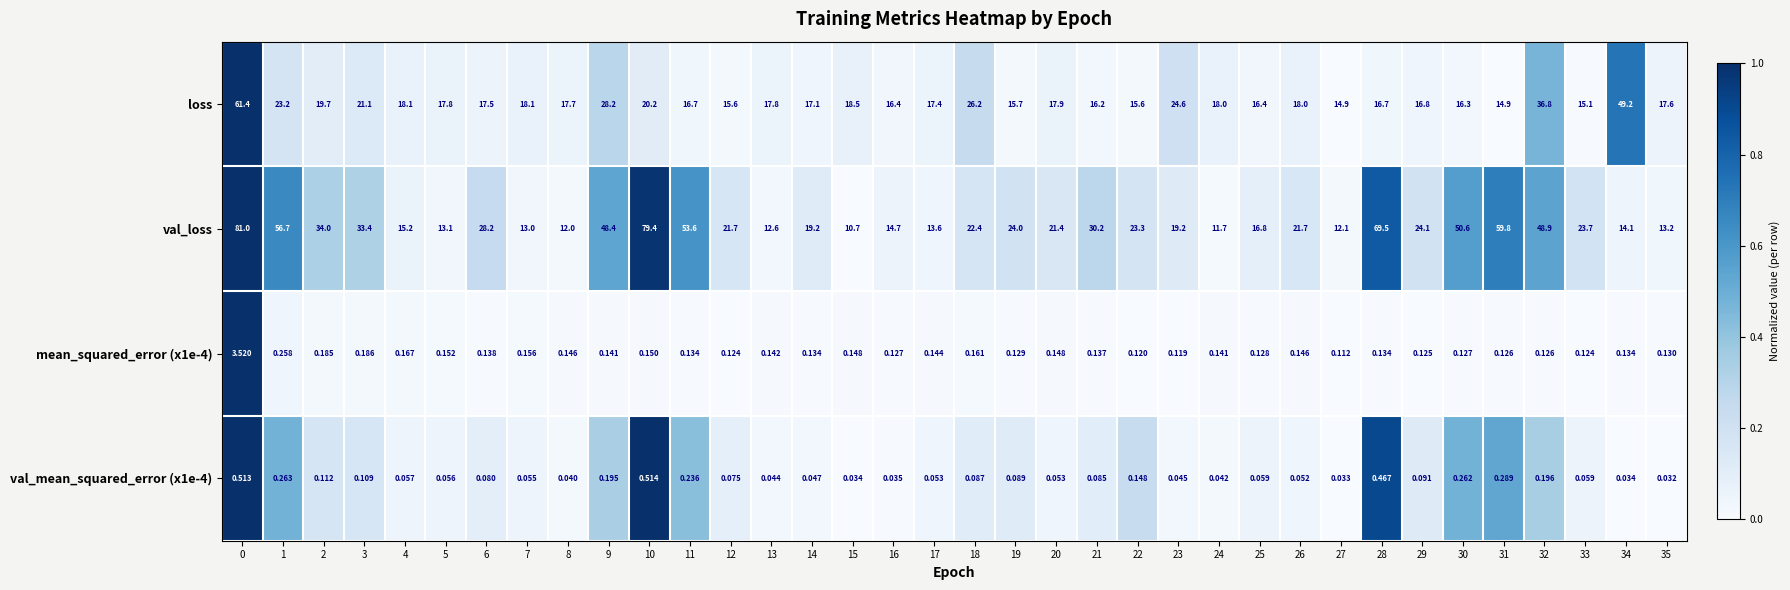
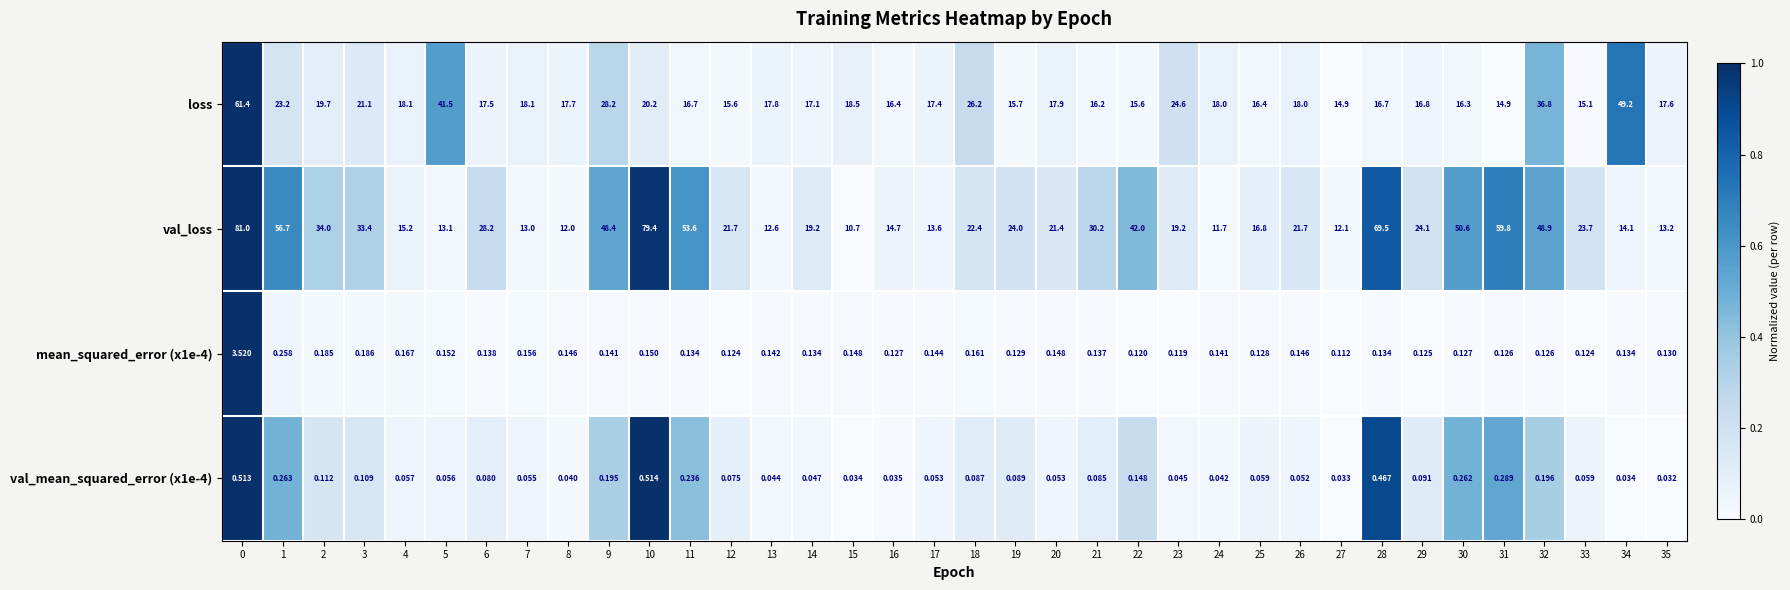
  {
    "loss": {
      "0": 61.4,
      "1": 23.2,
      "2": 19.7,
      "3": 21.1,
      "4": 18.1,
-     "5": 17.8,
+     "5": 41.5,
      "6": 17.5,
      "7": 18.1,
      "8": 17.7,
      "9": 28.2,
      "10": 20.2,
      "11": 16.7,
      "12": 15.6,
      "13": 17.8,
      "14": 17.1,
      "15": 18.5,
      "16": 16.4,
      "17": 17.4,
      "18": 26.2,
      "19": 15.7,
      "20": 17.9,
      "21": 16.2,
      "22": 15.6,
      "23": 24.6,
      "24": 18.0,
      "25": 16.4,
      "26": 18.0,
      "27": 14.9,
      "28": 16.7,
      "29": 16.8,
      "30": 16.3,
      "31": 14.9,
      "32": 36.8,
      "33": 15.1,
      "34": 49.2,
      "35": 17.6
    },
    "val_loss": {
      "0": 81.0,
      "1": 56.7,
      "2": 34.0,
      "3": 33.4,
      "4": 15.2,
      "5": 13.1,
      "6": 28.2,
      "7": 13.0,
      "8": 12.0,
      "9": 48.4,
      "10": 79.4,
      "11": 53.6,
      "12": 21.7,
      "13": 12.6,
      "14": 19.2,
      "15": 10.7,
      "16": 14.7,
      "17": 13.6,
      "18": 22.4,
      "19": 24.0,
      "20": 21.4,
      "21": 30.2,
-     "22": 23.3,
+     "22": 42.0,
      "23": 19.2,
      "24": 11.7,
      "25": 16.8,
      "26": 21.7,
      "27": 12.1,
      "28": 69.5,
      "29": 24.1,
      "30": 50.6,
      "31": 59.8,
      "32": 48.9,
      "33": 23.7,
      "34": 14.1,
      "35": 13.2
    },
    "mean_squared_error (x1e-4)": {
      "0": 3.520,
      "1": 0.258,
      "2": 0.185,
      "3": 0.186,
      "4": 0.167,
      "5": 0.152,
      "6": 0.138,
      "7": 0.156,
      "8": 0.146,
      "9": 0.141,
      "10": 0.150,
      "11": 0.134,
      "12": 0.124,
      "13": 0.142,
      "14": 0.134,
      "15": 0.148,
      "16": 0.127,
      "17": 0.144,
      "18": 0.161,
      "19": 0.129,
      "20": 0.148,
      "21": 0.137,
      "22": 0.120,
      "23": 0.119,
      "24": 0.141,
      "25": 0.128,
      "26": 0.146,
      "27": 0.112,
      "28": 0.134,
      "29": 0.125,
      "30": 0.127,
      "31": 0.126,
      "32": 0.126,
      "33": 0.124,
      "34": 0.134,
      "35": 0.130
    },
    "val_mean_squared_error (x1e-4)": {
      "0": 0.513,
      "1": 0.263,
      "2": 0.112,
      "3": 0.109,
      "4": 0.057,
      "5": 0.056,
      "6": 0.080,
      "7": 0.055,
      "8": 0.040,
      "9": 0.195,
      "10": 0.514,
      "11": 0.236,
      "12": 0.075,
      "13": 0.044,
      "14": 0.047,
      "15": 0.034,
      "16": 0.035,
      "17": 0.053,
      "18": 0.087,
      "19": 0.089,
      "20": 0.053,
      "21": 0.085,
      "22": 0.148,
      "23": 0.045,
      "24": 0.042,
      "25": 0.059,
      "26": 0.052,
      "27": 0.033,
      "28": 0.467,
      "29": 0.091,
      "30": 0.262,
      "31": 0.289,
      "32": 0.196,
      "33": 0.059,
      "34": 0.034,
      "35": 0.032
    }
  }
